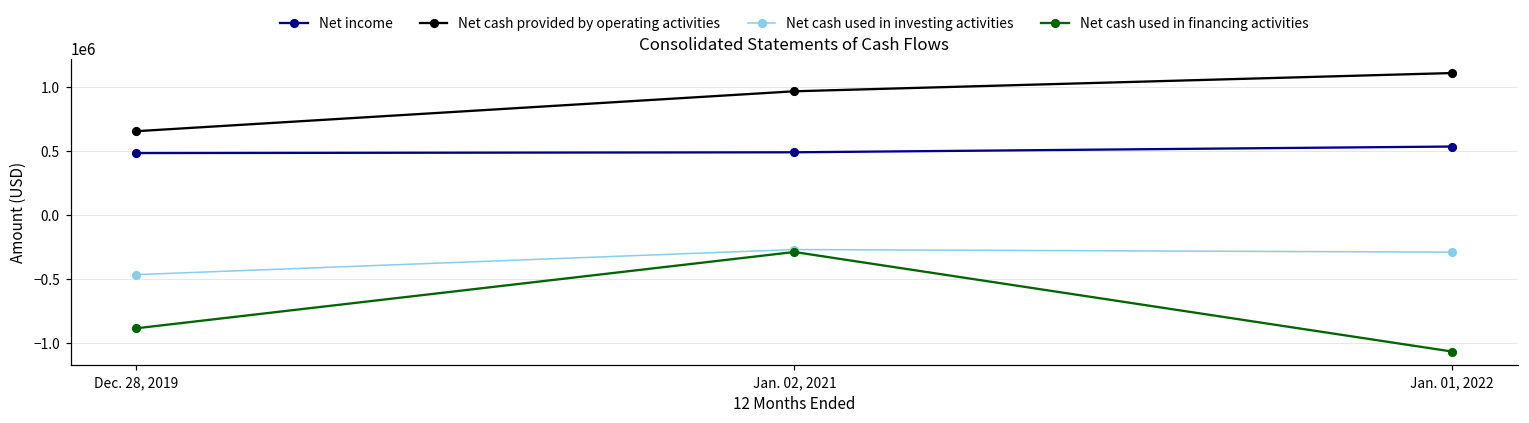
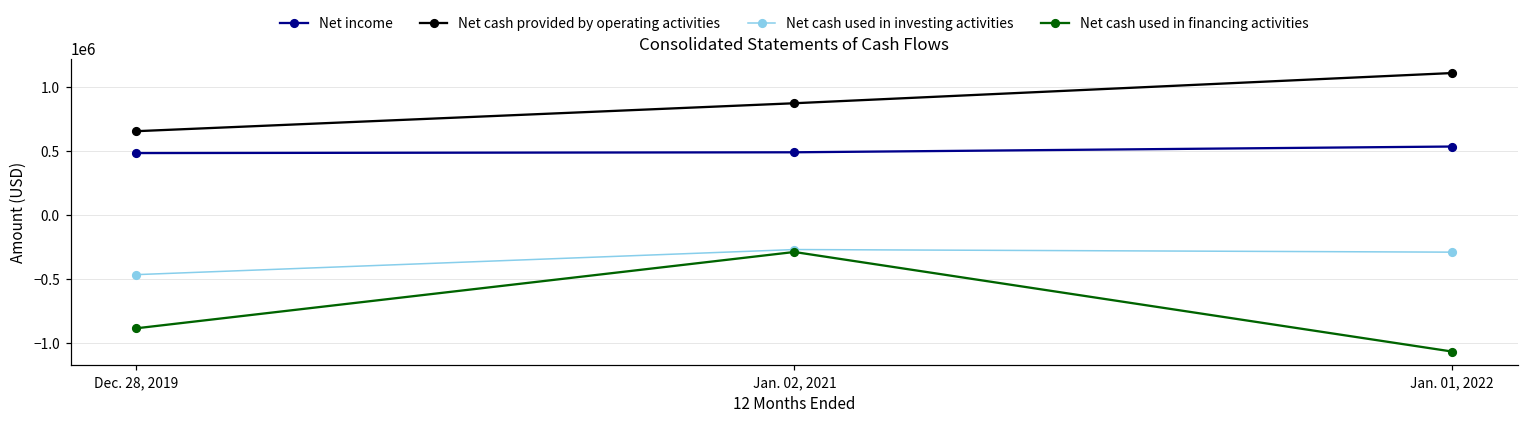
  {
    "Net income": {
      "Dec. 28, 2019": 490000,
      "Jan. 02, 2021": 490000,
      "Jan. 01, 2022": 540000
    },
    "Net cash provided by operating activities": {
      "Dec. 28, 2019": 660000,
-     "Jan. 02, 2021": 970000,
+     "Jan. 02, 2021": 880000,
      "Jan. 01, 2022": 1110000
    },
    "Net cash used in investing activities": {
      "Dec. 28, 2019": -460000,
      "Jan. 01, 2022": -290000
    },
    "Net cash used in financing activities": {
      "Dec. 28, 2019": -880000,
      "Jan. 01, 2022": -1060000
    }
  }
